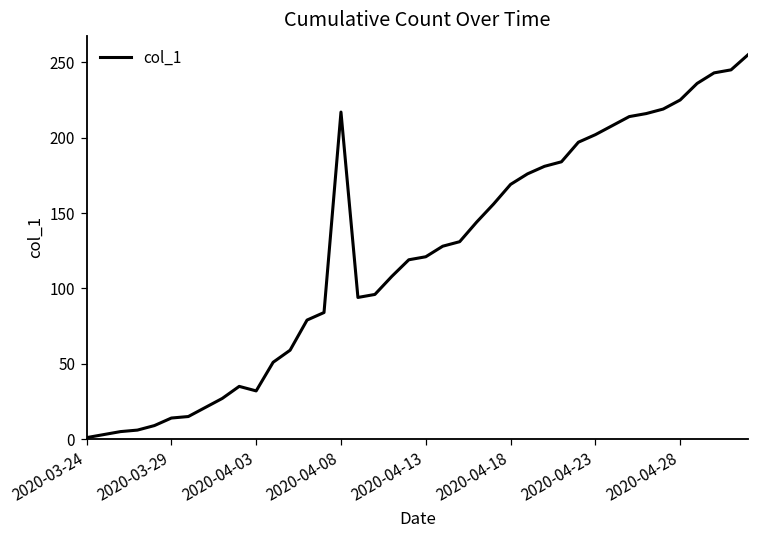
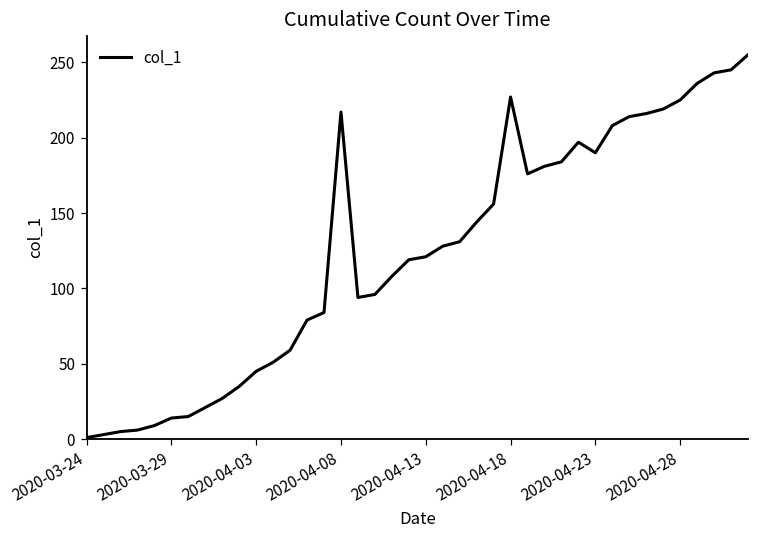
  {
    "2020-03-24": 1,
    "2020-03-29": 14,
-   "2020-04-03": 32,
+   "2020-04-03": 45,
    "2020-04-08": 217,
    "2020-04-13": 121,
-   "2020-04-18": 169,
-   "2020-04-23": 202,
+   "2020-04-18": 227,
+   "2020-04-23": 190,
    "2020-04-28": 225
  }
